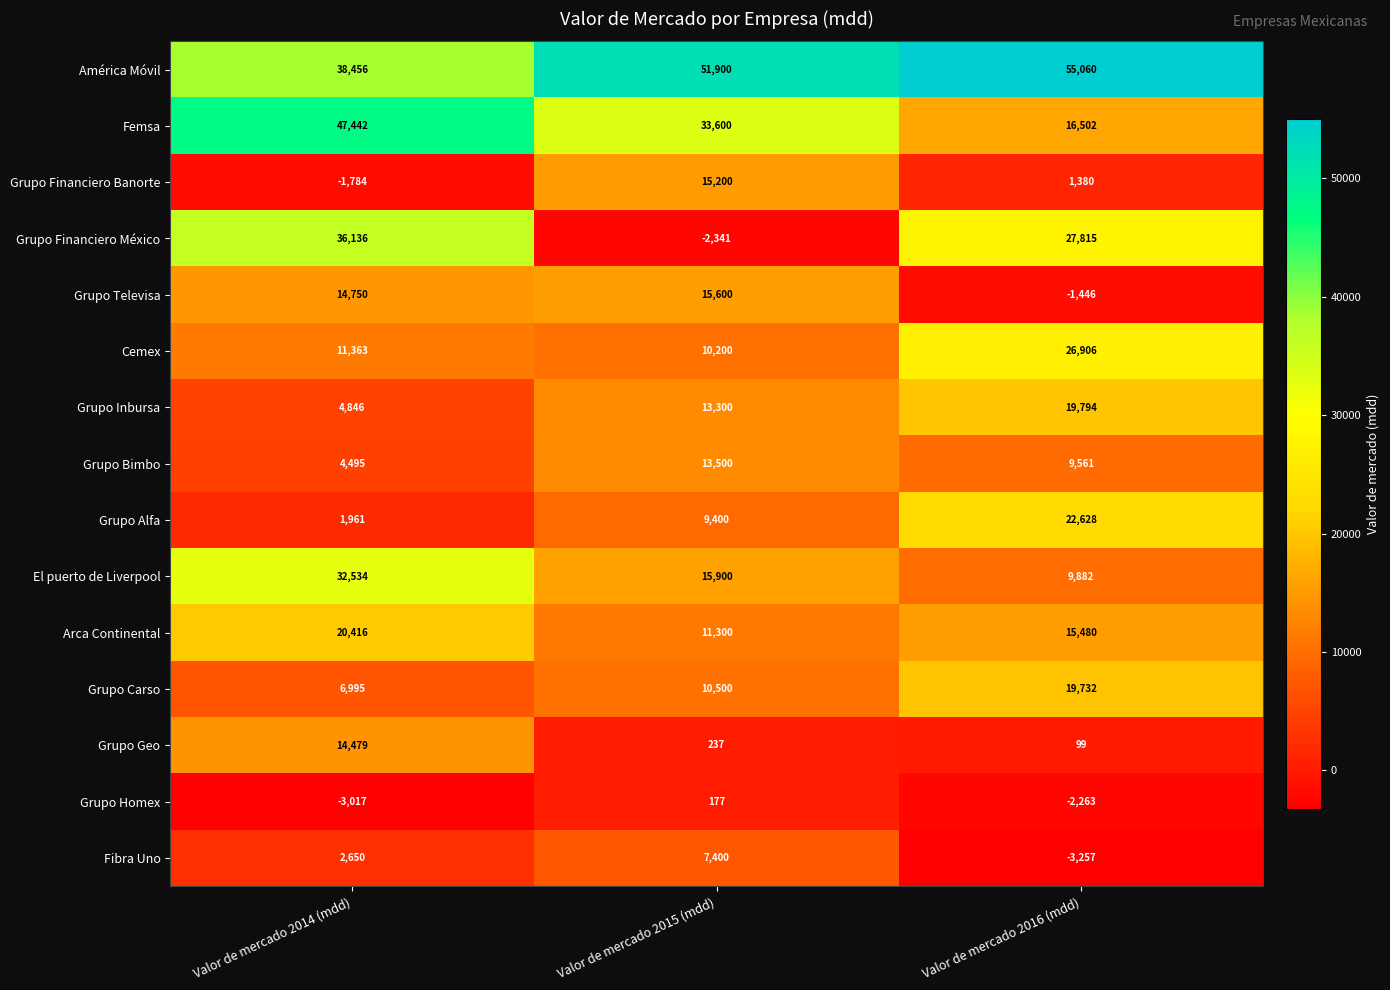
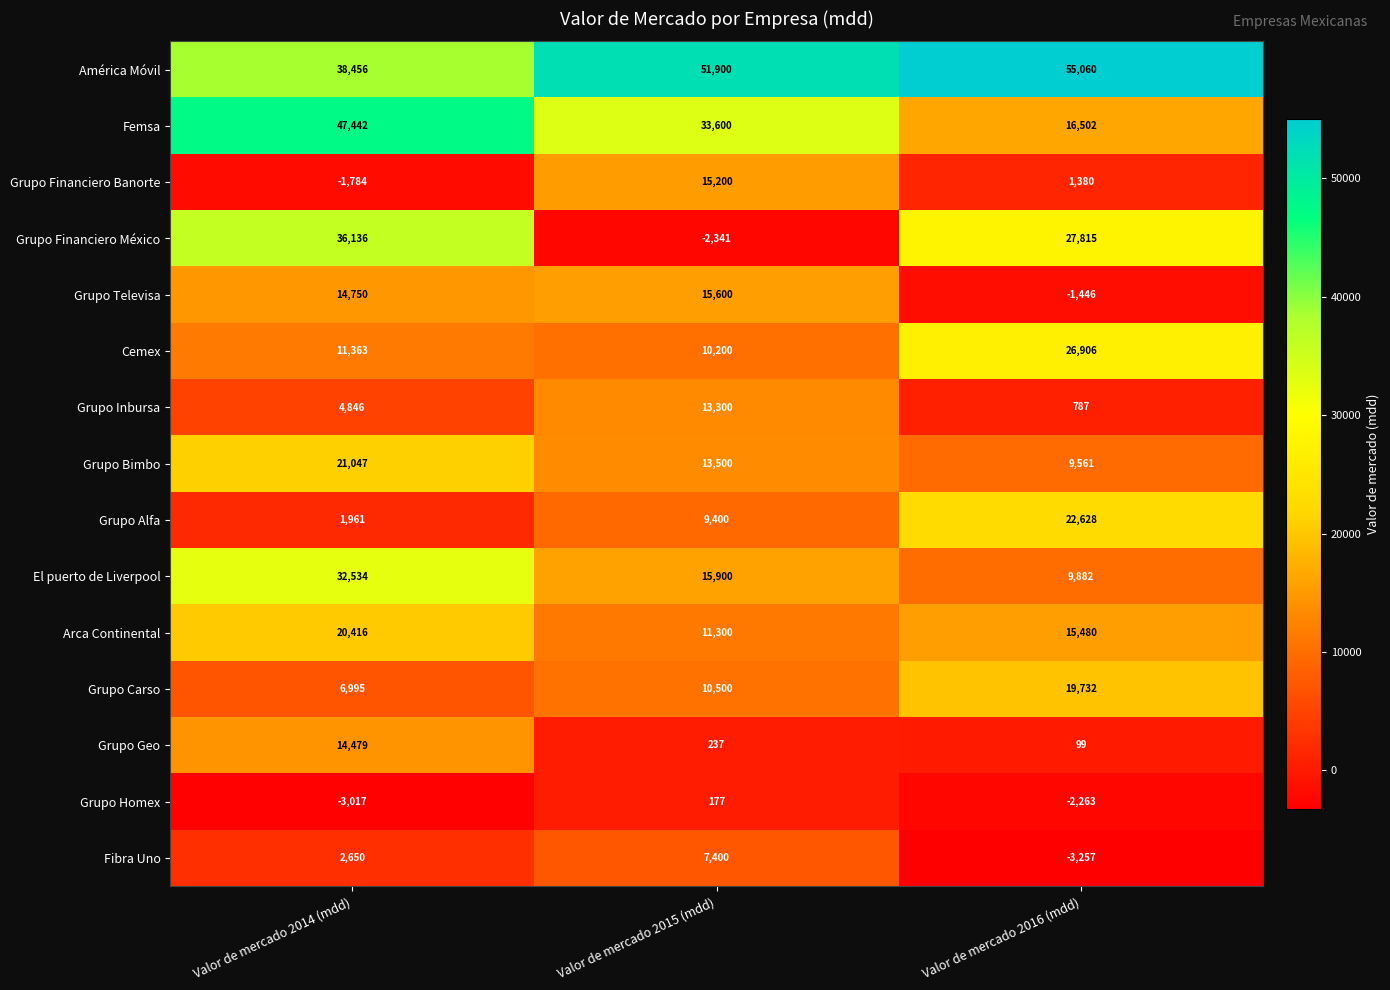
  {
    "América Móvil": {
      "Valor de mercado 2014 (mdd)": "38,456",
      "Valor de mercado 2015 (mdd)": "51,900",
      "Valor de mercado 2016 (mdd)": "55,060"
    },
    "Femsa": {
      "Valor de mercado 2014 (mdd)": "47,442",
      "Valor de mercado 2015 (mdd)": "33,600",
      "Valor de mercado 2016 (mdd)": "16,502"
    },
    "Grupo Financiero Banorte": {
      "Valor de mercado 2014 (mdd)": "-1,784",
      "Valor de mercado 2015 (mdd)": "15,200",
      "Valor de mercado 2016 (mdd)": "1,380"
    },
    "Grupo Financiero México": {
      "Valor de mercado 2014 (mdd)": "36,136",
      "Valor de mercado 2015 (mdd)": "-2,341",
      "Valor de mercado 2016 (mdd)": "27,815"
    },
    "Grupo Televisa": {
      "Valor de mercado 2014 (mdd)": "14,750",
      "Valor de mercado 2015 (mdd)": "15,600",
      "Valor de mercado 2016 (mdd)": "-1,446"
    },
    "Cemex": {
      "Valor de mercado 2014 (mdd)": "11,363",
      "Valor de mercado 2015 (mdd)": "10,200",
      "Valor de mercado 2016 (mdd)": "26,906"
    },
    "Grupo Inbursa": {
      "Valor de mercado 2014 (mdd)": "4,846",
      "Valor de mercado 2015 (mdd)": "13,300",
-     "Valor de mercado 2016 (mdd)": "19,794"
+     "Valor de mercado 2016 (mdd)": "787"
    },
    "Grupo Bimbo": {
-     "Valor de mercado 2014 (mdd)": "4,495",
+     "Valor de mercado 2014 (mdd)": "21,047",
      "Valor de mercado 2015 (mdd)": "13,500",
      "Valor de mercado 2016 (mdd)": "9,561"
    },
    "Grupo Alfa": {
      "Valor de mercado 2014 (mdd)": "1,961",
      "Valor de mercado 2015 (mdd)": "9,400",
      "Valor de mercado 2016 (mdd)": "22,628"
    },
    "El puerto de Liverpool": {
      "Valor de mercado 2014 (mdd)": "32,534",
      "Valor de mercado 2015 (mdd)": "15,900",
      "Valor de mercado 2016 (mdd)": "9,882"
    },
    "Arca Continental": {
      "Valor de mercado 2014 (mdd)": "20,416",
      "Valor de mercado 2015 (mdd)": "11,300",
      "Valor de mercado 2016 (mdd)": "15,480"
    },
    "Grupo Carso": {
      "Valor de mercado 2014 (mdd)": "6,995",
      "Valor de mercado 2015 (mdd)": "10,500",
      "Valor de mercado 2016 (mdd)": "19,732"
    },
    "Grupo Geo": {
      "Valor de mercado 2014 (mdd)": "14,479",
      "Valor de mercado 2015 (mdd)": "237",
      "Valor de mercado 2016 (mdd)": "99"
    },
    "Grupo Homex": {
      "Valor de mercado 2014 (mdd)": "-3,017",
      "Valor de mercado 2015 (mdd)": "177",
      "Valor de mercado 2016 (mdd)": "-2,263"
    },
    "Fibra Uno": {
      "Valor de mercado 2014 (mdd)": "2,650",
      "Valor de mercado 2015 (mdd)": "7,400",
      "Valor de mercado 2016 (mdd)": "-3,257"
    }
  }
